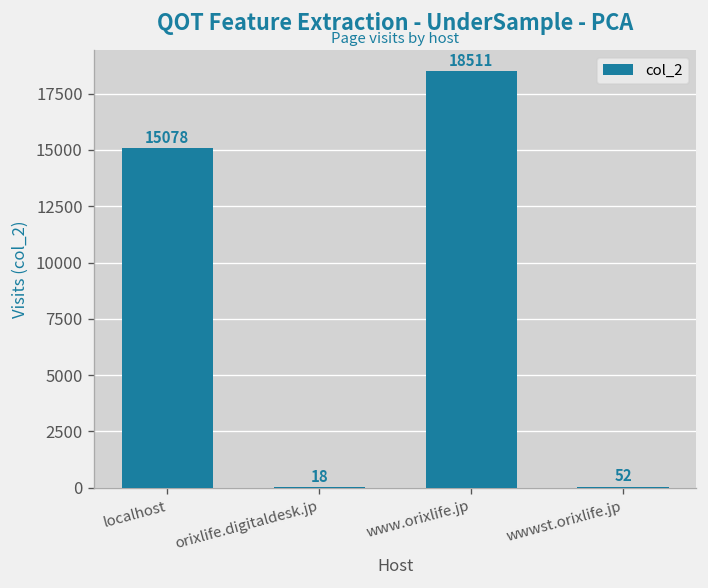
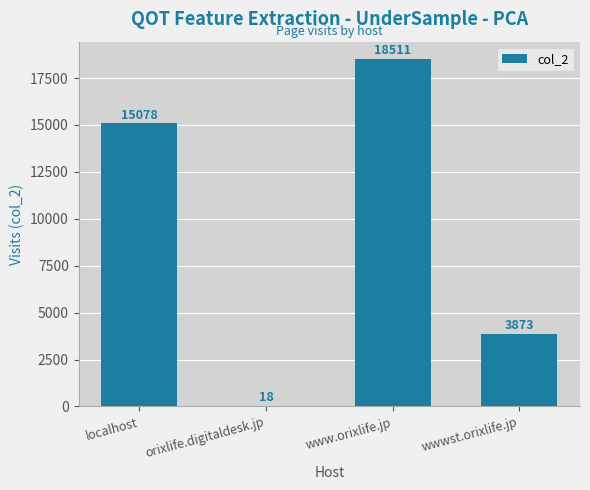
  {
    "localhost": 15078,
    "orixlife.digitaldesk.jp": 18,
    "www.orixlife.jp": 18511,
-   "wwwst.orixlife.jp": 52
+   "wwwst.orixlife.jp": 3873
  }
